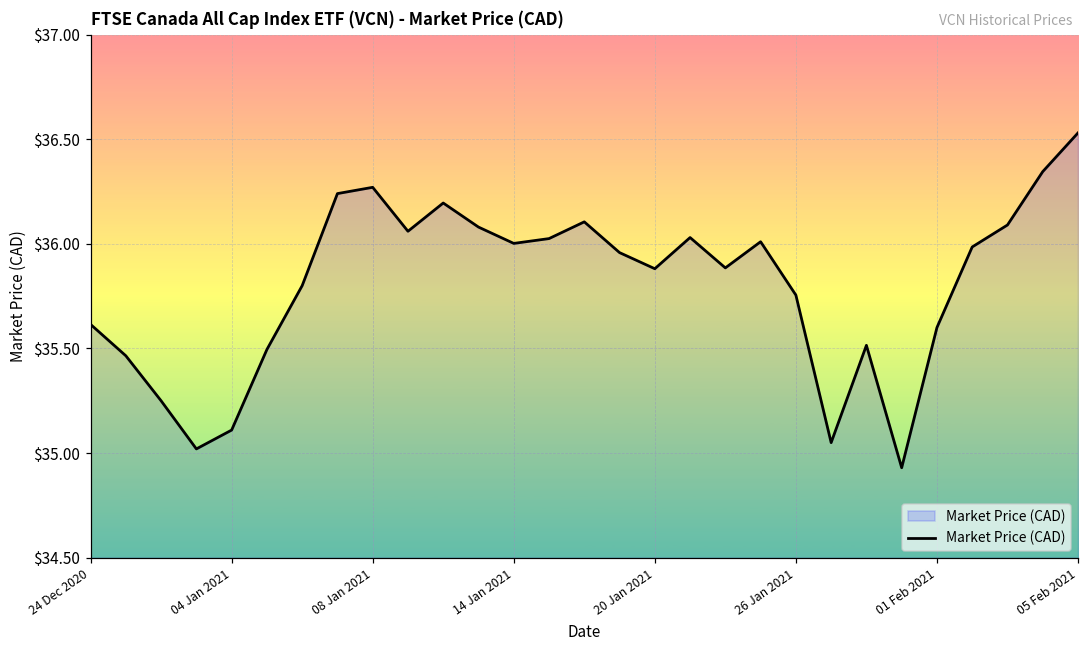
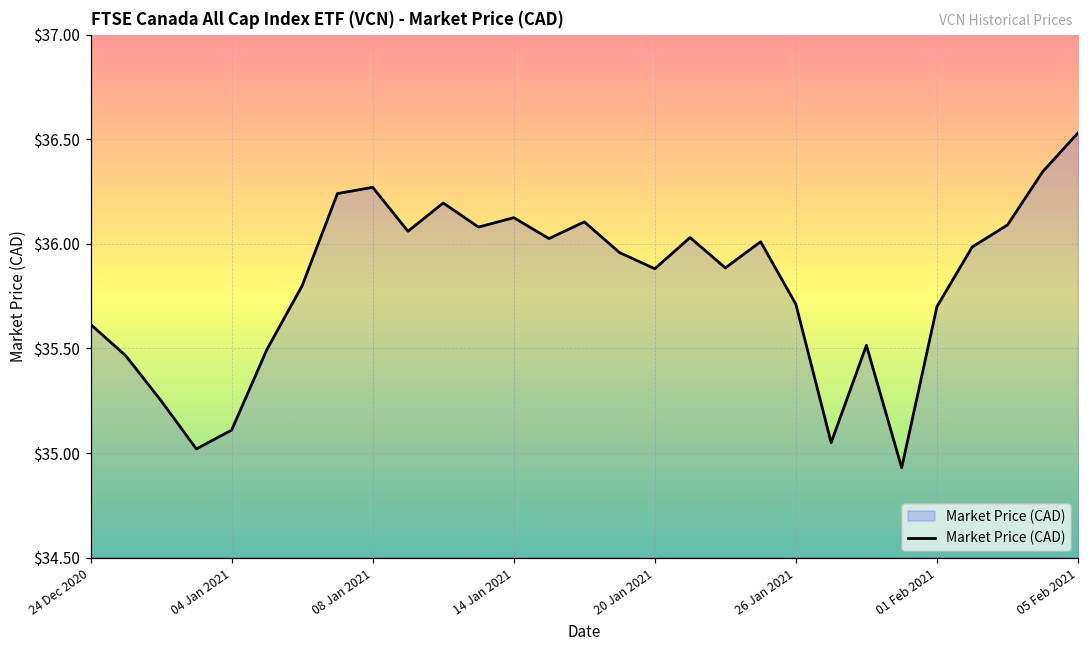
  {
    "24 Dec 2020": "$35.62",
    "04 Jan 2021": "$35.11",
    "08 Jan 2021": "$36.27",
-   "14 Jan 2021": "$36.00",
+   "14 Jan 2021": "$36.13",
    "20 Jan 2021": "$35.88",
-   "26 Jan 2021": "$35.76",
-   "01 Feb 2021": "$35.6",
+   "26 Jan 2021": "$35.71",
+   "01 Feb 2021": "$35.7",
    "05 Feb 2021": "$36.53"
  }
